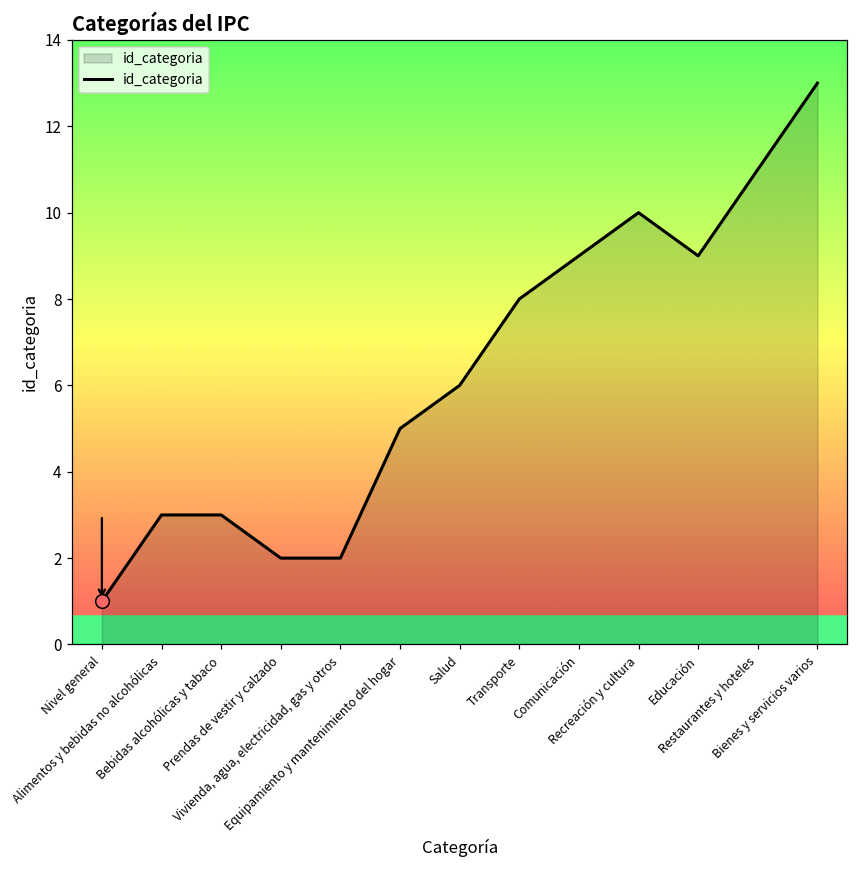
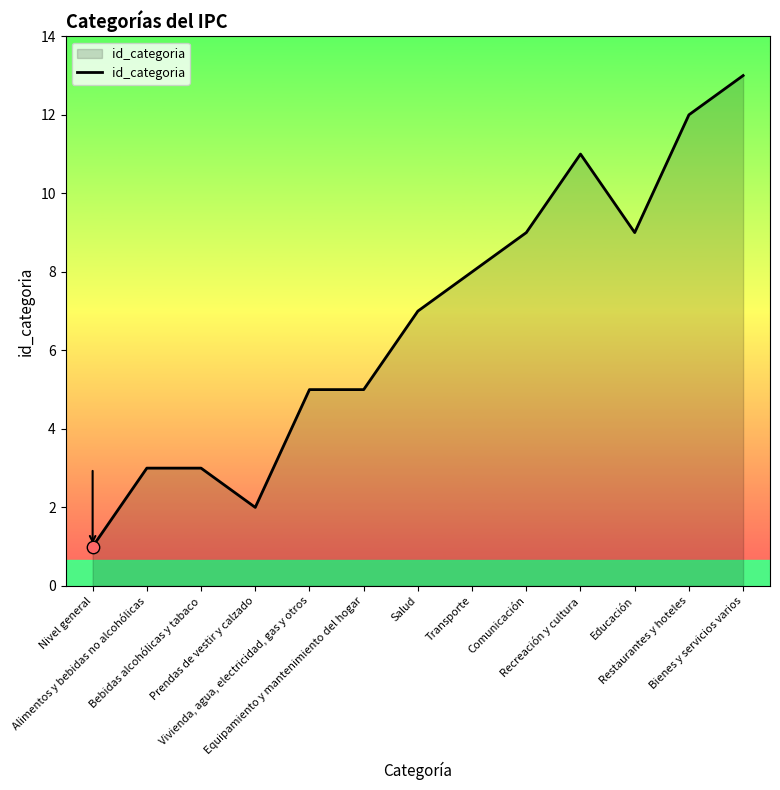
  {
    "id_categoria": {
      "Alimentos y bebidas no alcohólicas": 3,
      "Bebidas alcohólicas y tabaco": 3,
      "Prendas de vestir y calzado": 2,
-     "Vivienda, agua, electricidad, gas y otros": 2,
+     "Vivienda, agua, electricidad, gas y otros": 5,
      "Equipamiento y mantenimiento del hogar": 5,
-     "Salud": 6,
+     "Salud": 7,
      "Transporte": 8,
      "Comunicación": 9,
-     "Recreación y cultura": 10,
+     "Recreación y cultura": 11,
      "Educación": 9,
-     "Restaurantes y hoteles": 11,
+     "Restaurantes y hoteles": 12,
      "Bienes y servicios varios": 13
    }
  }
